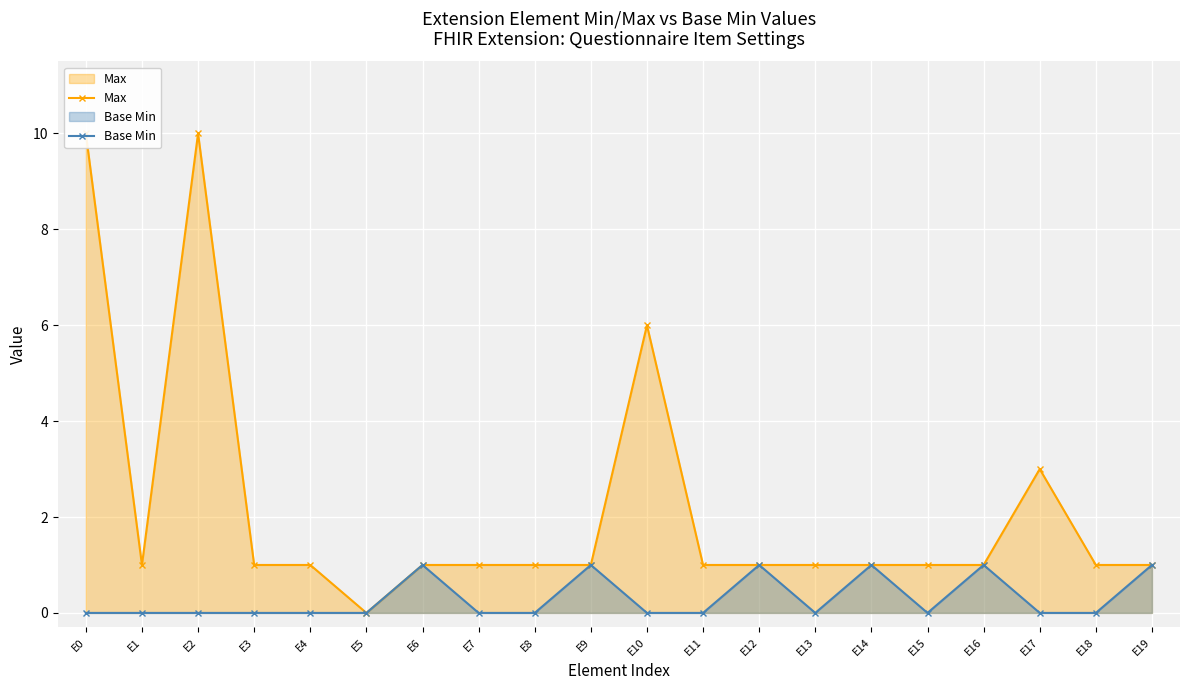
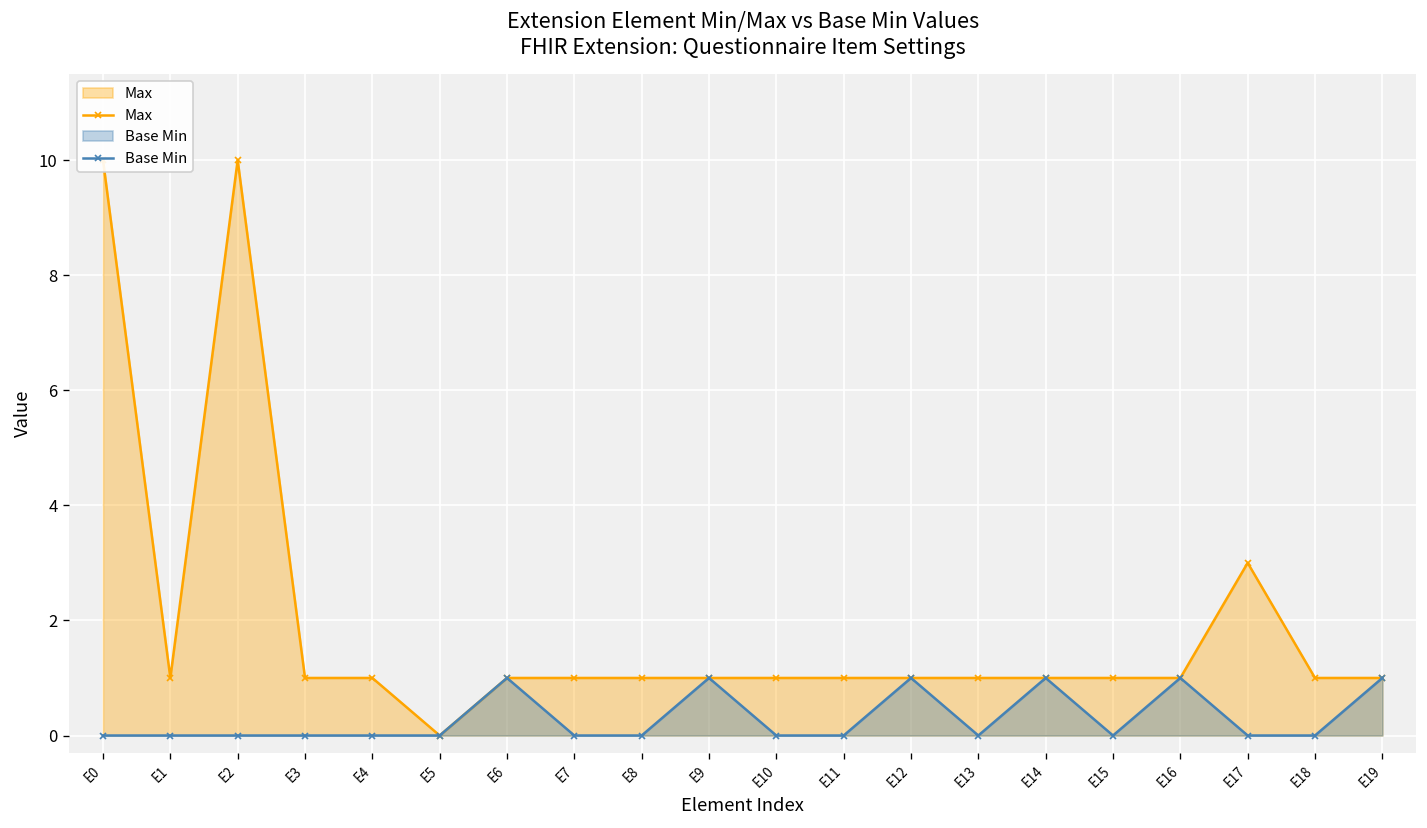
  {
    "Max": {
      "E1": 1,
      "E2": 10,
      "E3": 1,
      "E4": 1,
      "E7": 1,
      "E8": 1,
-     "E10": 6,
+     "E10": 1,
      "E11": 1,
      "E13": 1,
      "E15": 1,
      "E17": 3,
      "E18": 1
    },
    "Base Min": {
      "E0": 0,
      "E1": 0,
      "E2": 0,
      "E3": 0,
      "E4": 0,
      "E7": 0,
      "E8": 0,
      "E10": 0,
      "E11": 0,
      "E13": 0,
      "E15": 0,
      "E17": 0,
      "E18": 0
    }
  }
